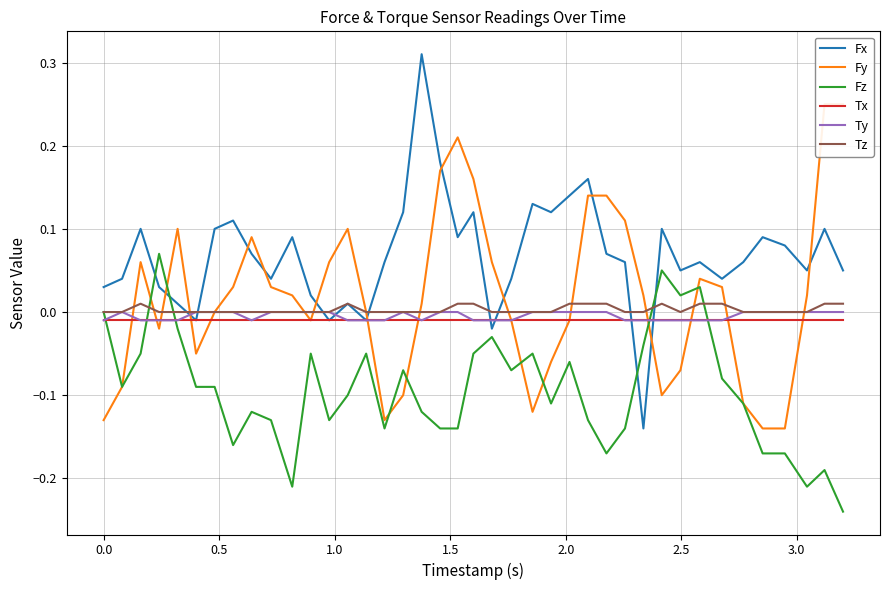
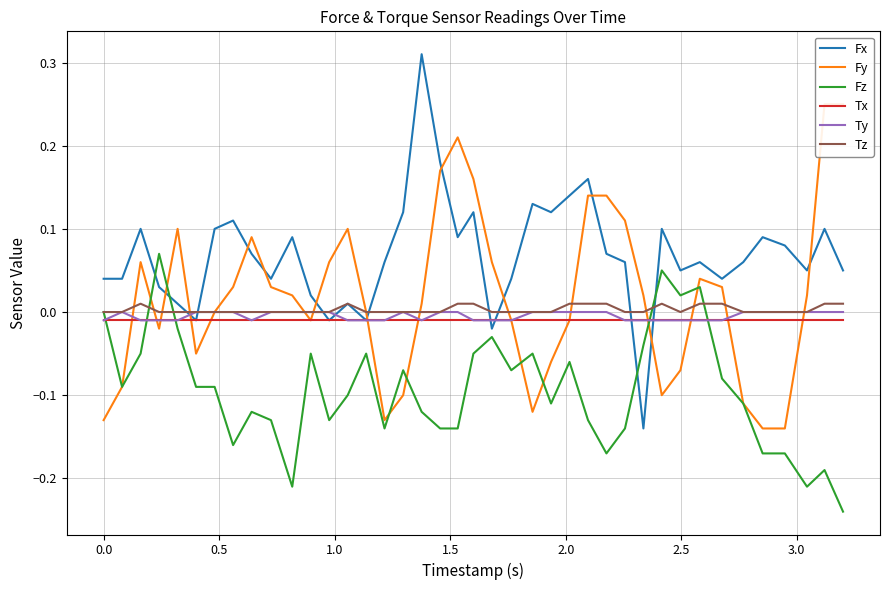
  {
    "Fx": {
-     "0.0": 0.03
+     "0.0": 0.04
    },
    "Fy": {
      "0.0": -0.13
    }
  }
